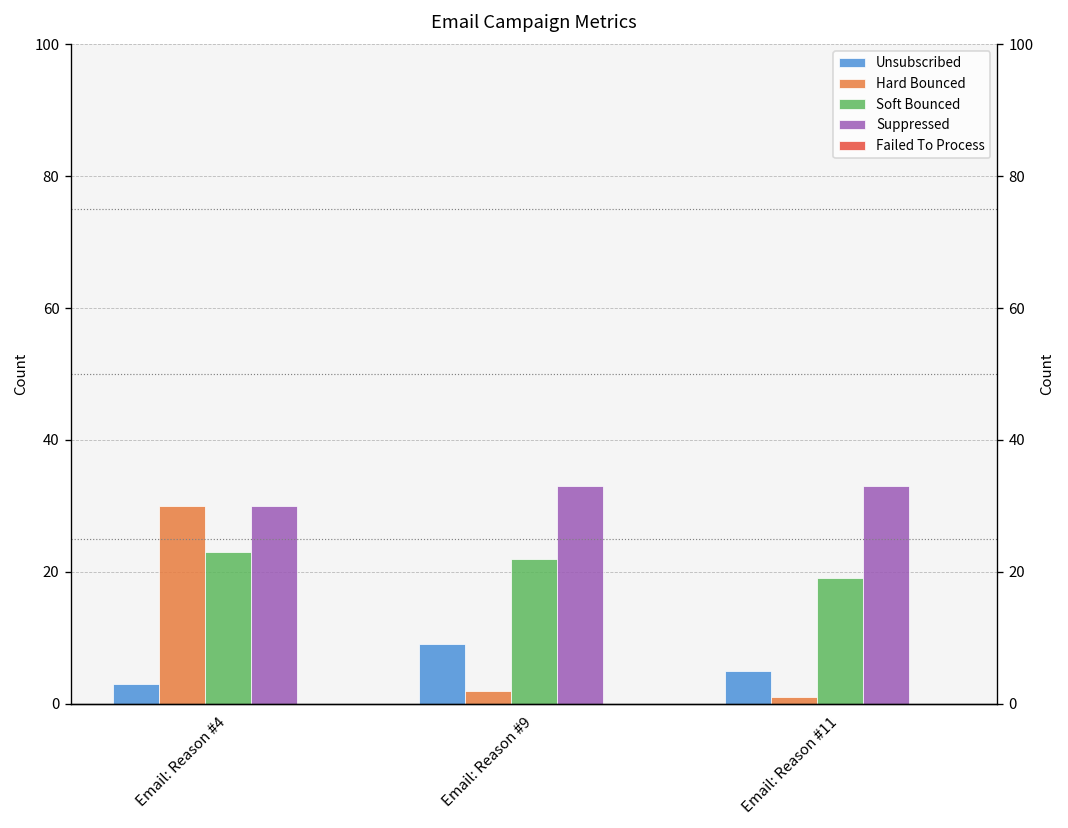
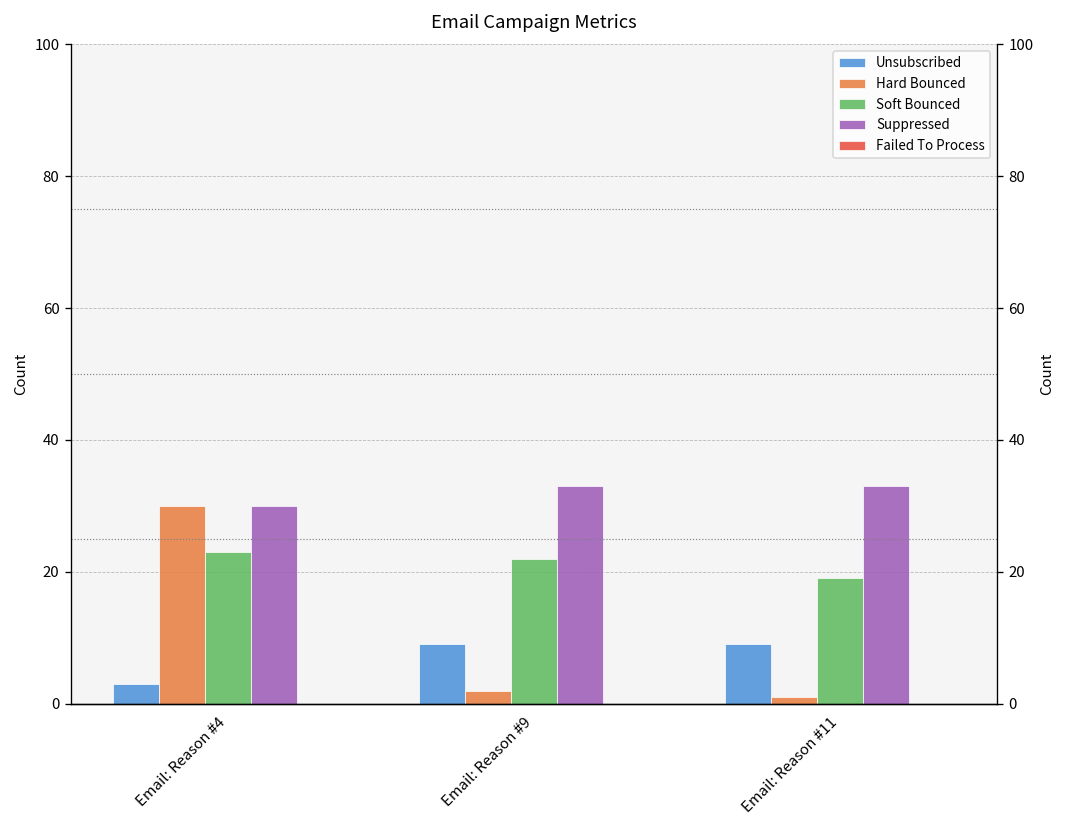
  {
    "Unsubscribed": {
      "Email: Reason #4": 3,
      "Email: Reason #9": 9,
-     "Email: Reason #11": 5
+     "Email: Reason #11": 9
    },
    "Soft Bounced": {
      "Email: Reason #4": 23,
      "Email: Reason #9": 22,
      "Email: Reason #11": 19
    },
    "Suppressed": {
      "Email: Reason #4": 30,
      "Email: Reason #9": 33,
      "Email: Reason #11": 33
    }
  }
